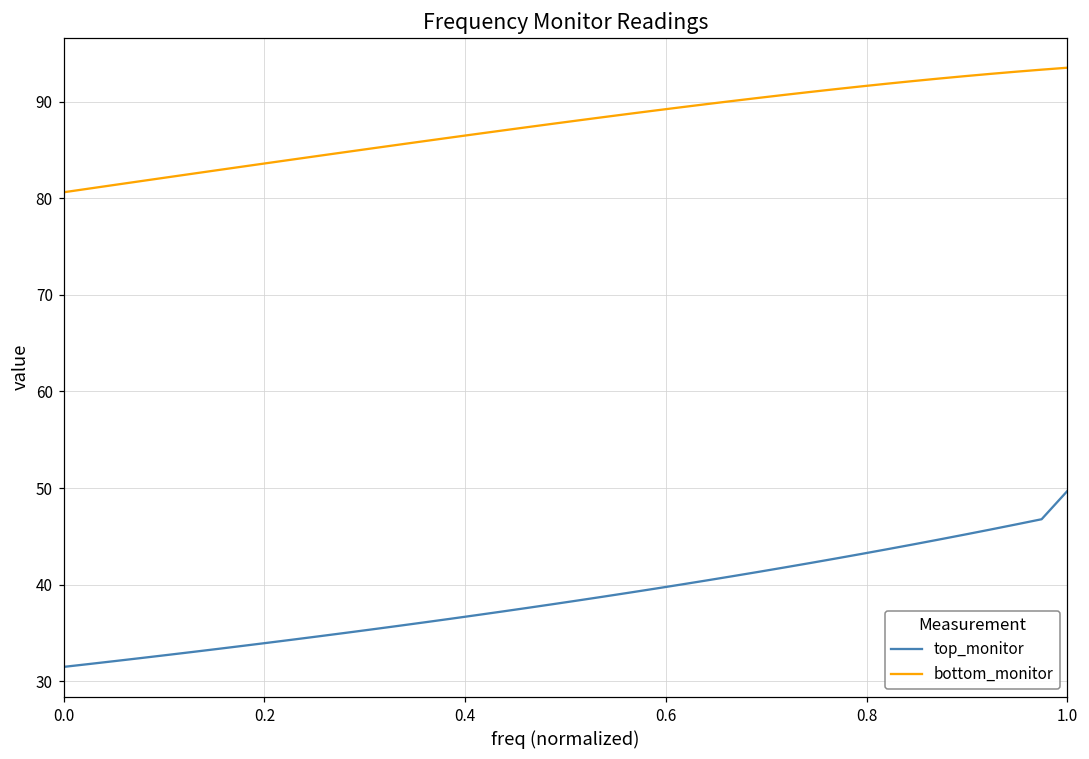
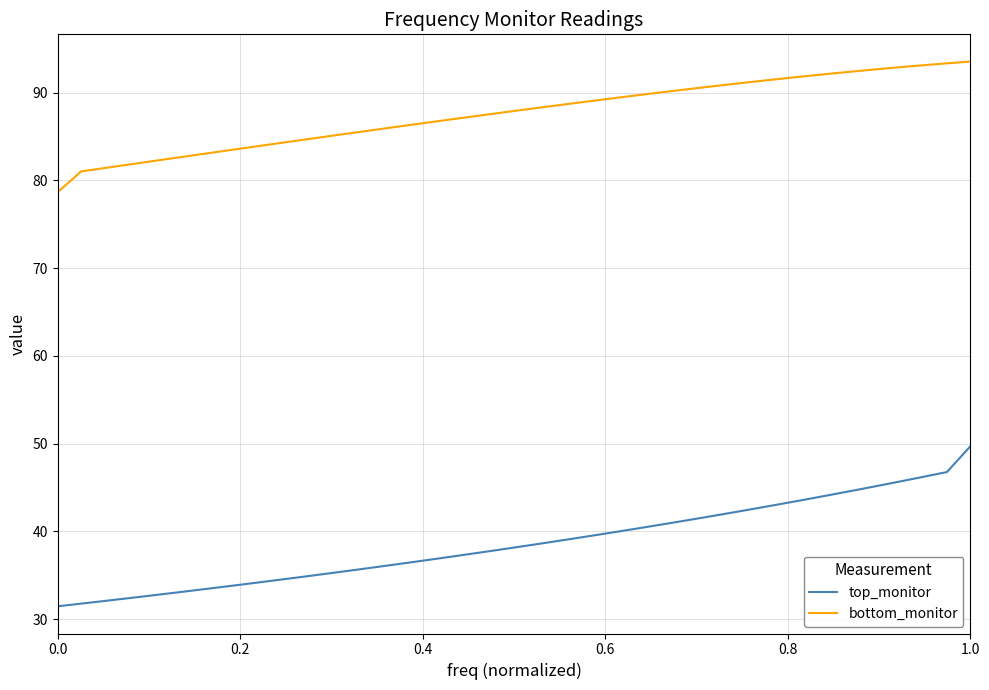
  {
    "top_monitor": {
      "0.0": 31,
      "1.0": 50
    },
    "bottom_monitor": {
-     "0.0": 81,
+     "0.0": 79,
      "1.0": 94
    }
  }
